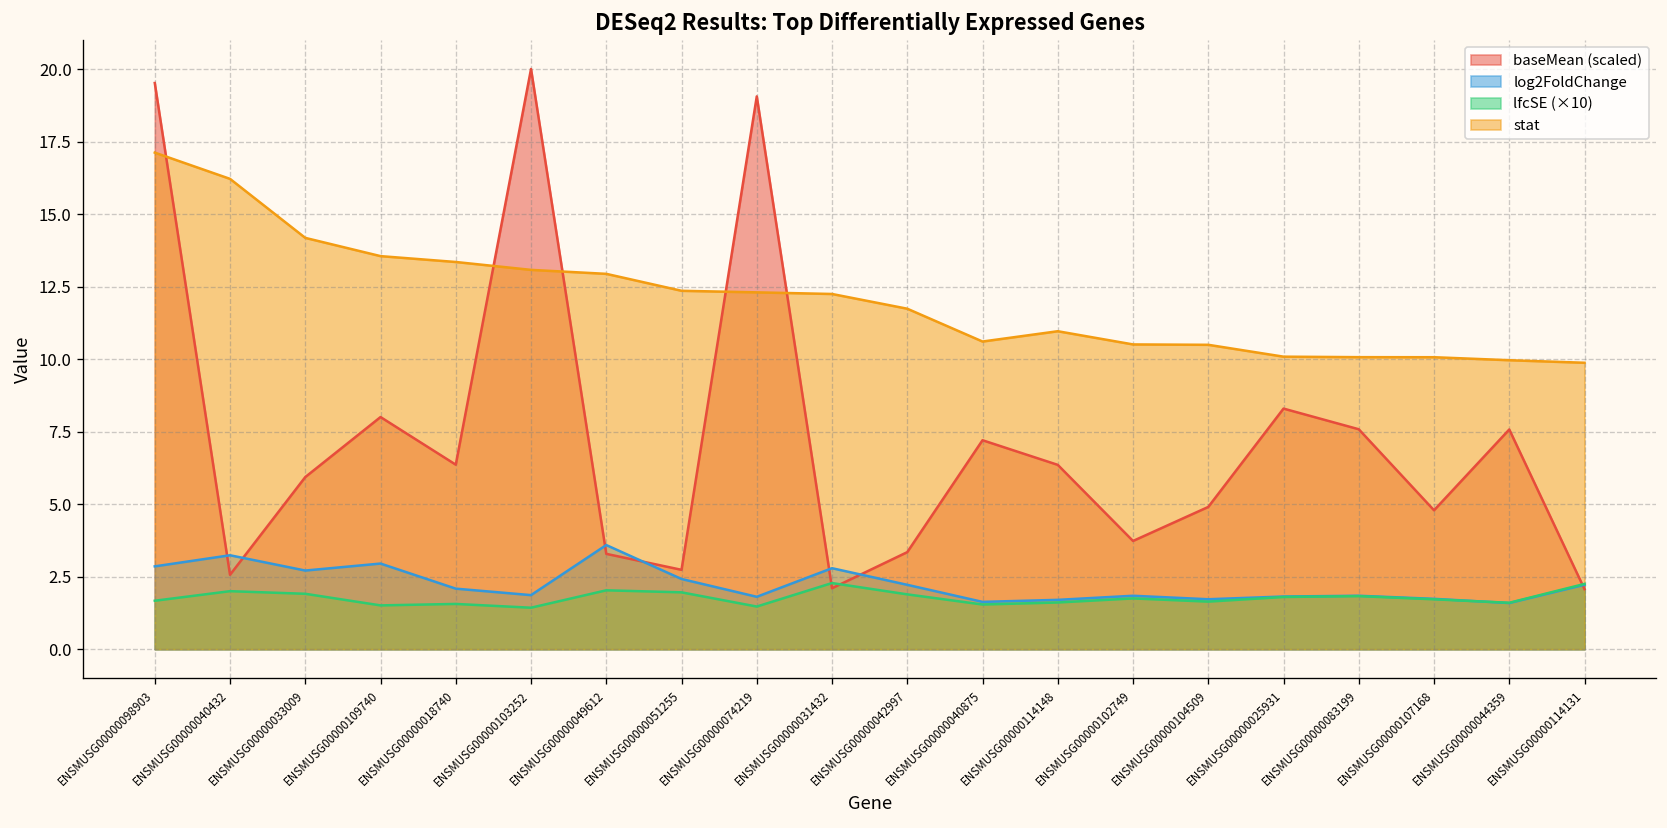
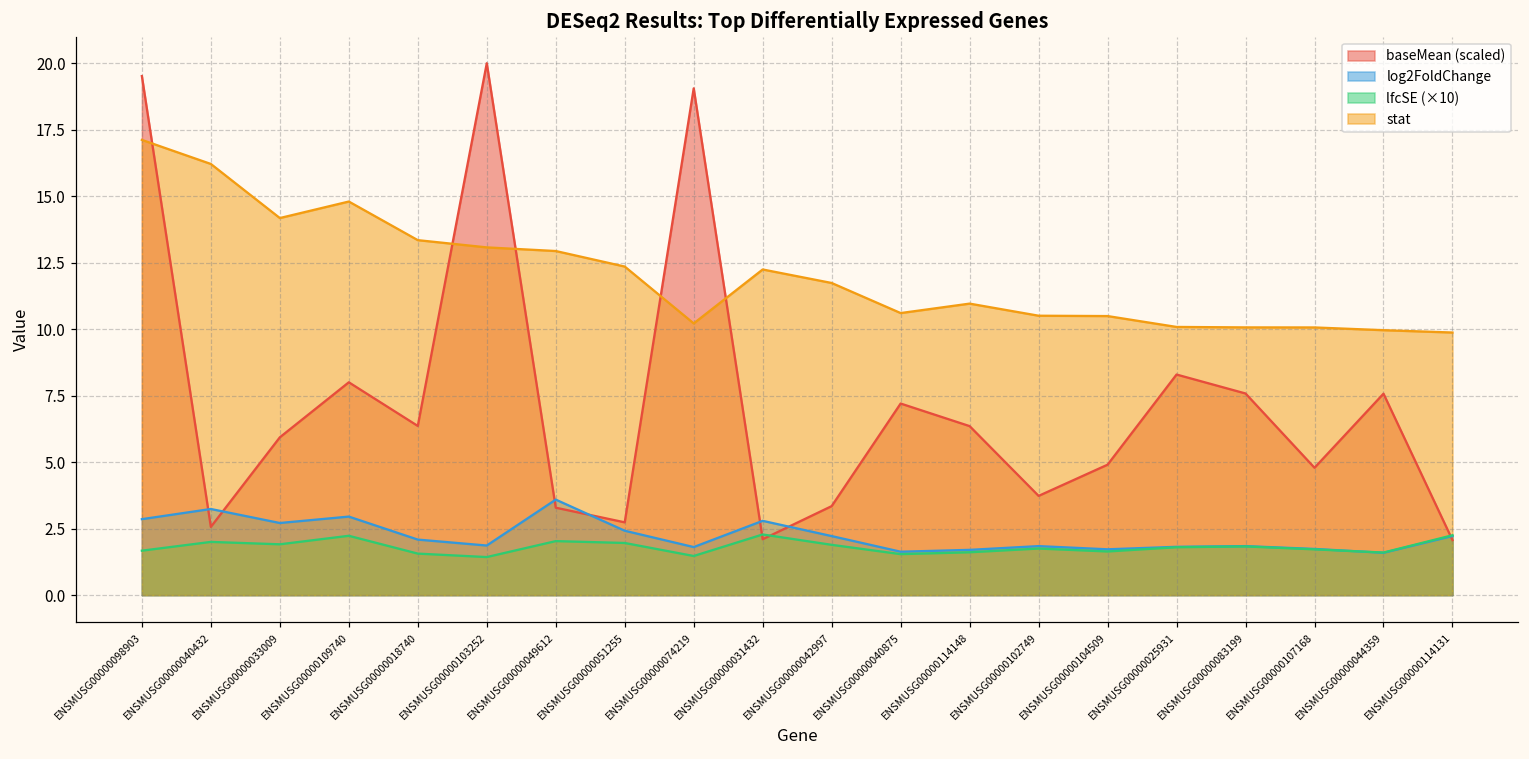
  {
    "baseMean (scaled)": {
      "ENSMUSG00000098903": 19.5,
      "ENSMUSG00000040432": 2.6,
      "ENSMUSG00000033009": 5.9,
      "ENSMUSG00000109740": 8.0,
      "ENSMUSG00000018740": 6.4,
      "ENSMUSG00000103252": 20.0,
      "ENSMUSG00000049612": 3.3,
      "ENSMUSG00000051255": 2.7,
      "ENSMUSG00000074219": 19.1,
      "ENSMUSG00000031432": 2.1,
      "ENSMUSG00000042997": 3.3,
      "ENSMUSG00000040875": 7.2,
      "ENSMUSG00000114148": 6.4,
      "ENSMUSG00000102749": 3.7,
      "ENSMUSG00000104509": 4.9,
      "ENSMUSG00000025931": 8.3,
      "ENSMUSG00000083199": 7.6,
      "ENSMUSG00000107168": 4.8,
      "ENSMUSG00000044359": 7.6,
      "ENSMUSG00000114131": 2.1
    },
    "log2FoldChange": {
      "ENSMUSG00000098903": 2.9,
      "ENSMUSG00000040432": 3.2,
      "ENSMUSG00000033009": 2.7,
      "ENSMUSG00000109740": 3.0,
      "ENSMUSG00000018740": 2.1,
      "ENSMUSG00000103252": 1.9,
      "ENSMUSG00000049612": 3.6,
      "ENSMUSG00000051255": 2.4,
      "ENSMUSG00000074219": 1.8,
      "ENSMUSG00000031432": 2.8,
      "ENSMUSG00000042997": 2.2
    },
    "lfcSE (×10)": {
      "ENSMUSG00000098903": 1.7,
      "ENSMUSG00000040432": 2.0,
      "ENSMUSG00000033009": 1.9,
-     "ENSMUSG00000109740": 1.5,
+     "ENSMUSG00000109740": 2.2,
      "ENSMUSG00000018740": 1.6,
      "ENSMUSG00000103252": 1.4,
      "ENSMUSG00000049612": 2.0,
      "ENSMUSG00000051255": 2.0,
      "ENSMUSG00000074219": 1.5,
      "ENSMUSG00000031432": 2.3,
      "ENSMUSG00000042997": 1.9
    },
    "stat": {
      "ENSMUSG00000098903": 17.1,
      "ENSMUSG00000040432": 16.2,
      "ENSMUSG00000033009": 14.2,
-     "ENSMUSG00000109740": 13.6,
+     "ENSMUSG00000109740": 14.8,
      "ENSMUSG00000018740": 13.3,
      "ENSMUSG00000103252": 13.1,
      "ENSMUSG00000049612": 12.9,
      "ENSMUSG00000051255": 12.4,
-     "ENSMUSG00000074219": 12.3,
+     "ENSMUSG00000074219": 10.2,
      "ENSMUSG00000031432": 12.2,
      "ENSMUSG00000042997": 11.7,
      "ENSMUSG00000040875": 10.6,
      "ENSMUSG00000114148": 11.0,
      "ENSMUSG00000102749": 10.5,
      "ENSMUSG00000104509": 10.5,
      "ENSMUSG00000025931": 10.1,
      "ENSMUSG00000083199": 10.1,
      "ENSMUSG00000107168": 10.1,
      "ENSMUSG00000044359": 10.0,
      "ENSMUSG00000114131": 9.9
    }
  }
